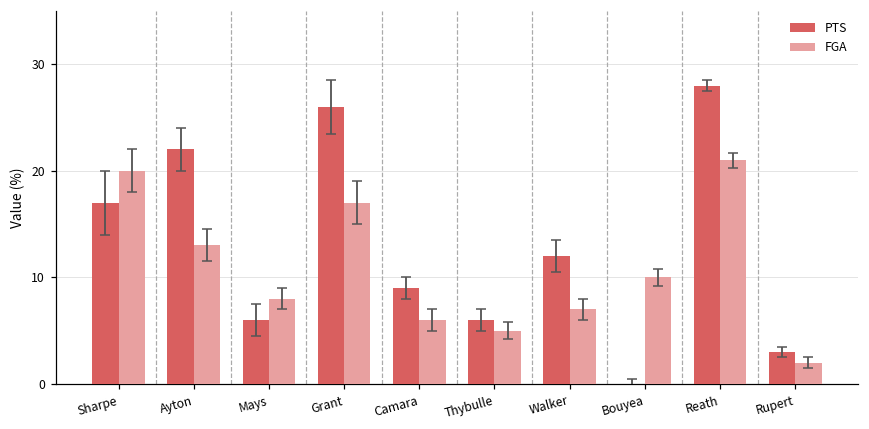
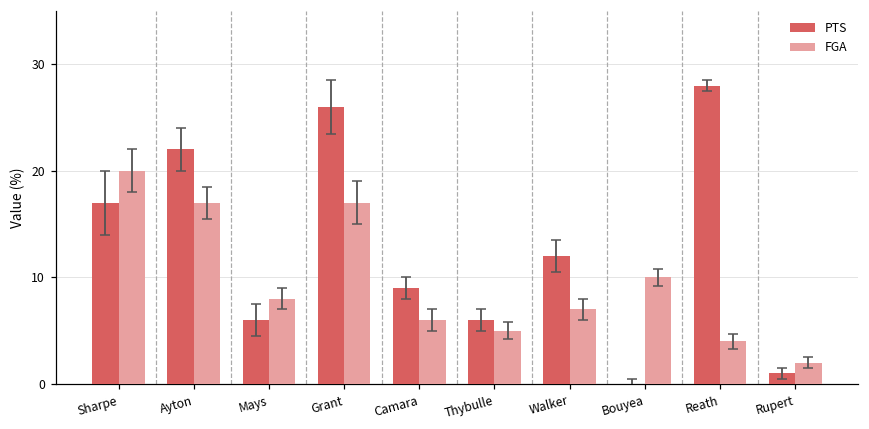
  {
    "PTS": {
      "Sharpe": 17,
      "Ayton": 22,
      "Mays": 6,
      "Grant": 26,
      "Camara": 9,
      "Thybulle": 6,
      "Walker": 12,
      "Bouyea": 0,
      "Reath": 28,
-     "Rupert": 3
+     "Rupert": 1
    },
    "FGA": {
      "Sharpe": 20,
-     "Ayton": 13,
+     "Ayton": 17,
      "Mays": 8,
      "Grant": 17,
      "Camara": 6,
      "Thybulle": 5,
      "Walker": 7,
      "Bouyea": 10,
-     "Reath": 21,
+     "Reath": 4,
      "Rupert": 2
    }
  }
